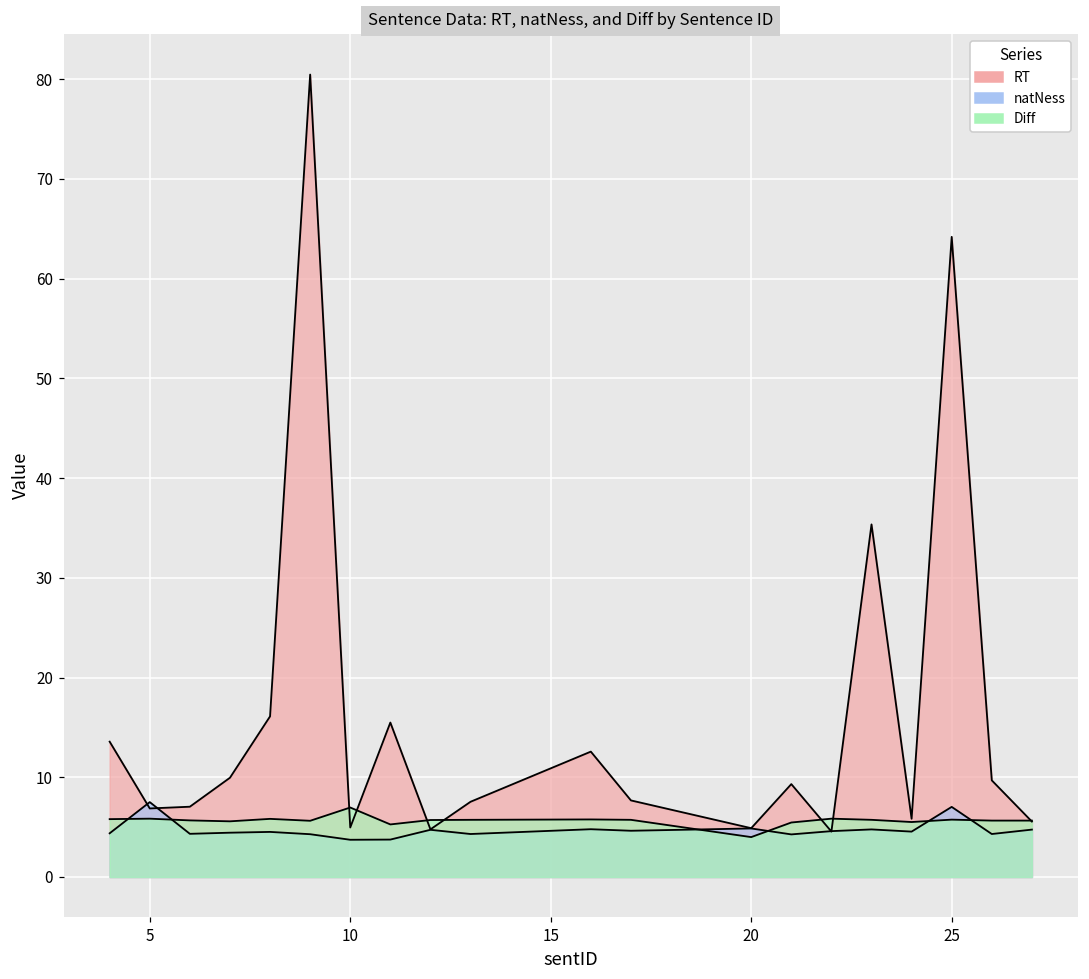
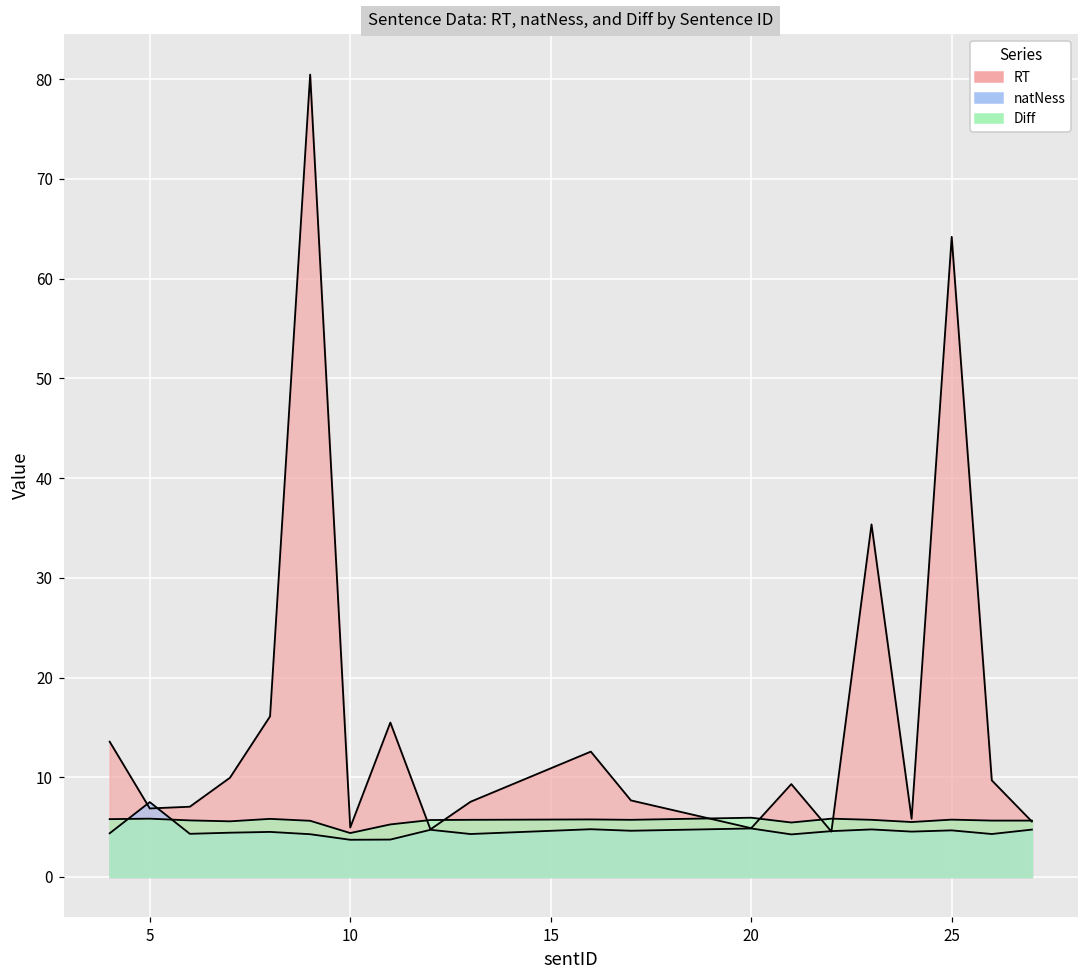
  {
    "RT": {
      "5": 7,
      "10": 5,
      "25": 64
    },
    "natNess": {
      "5": 8,
      "10": 4,
-     "25": 7
+     "25": 5
    },
    "Diff": {
      "5": 6,
-     "10": 7,
-     "20": 4,
+     "10": 4,
+     "20": 6,
      "25": 6
    }
  }
